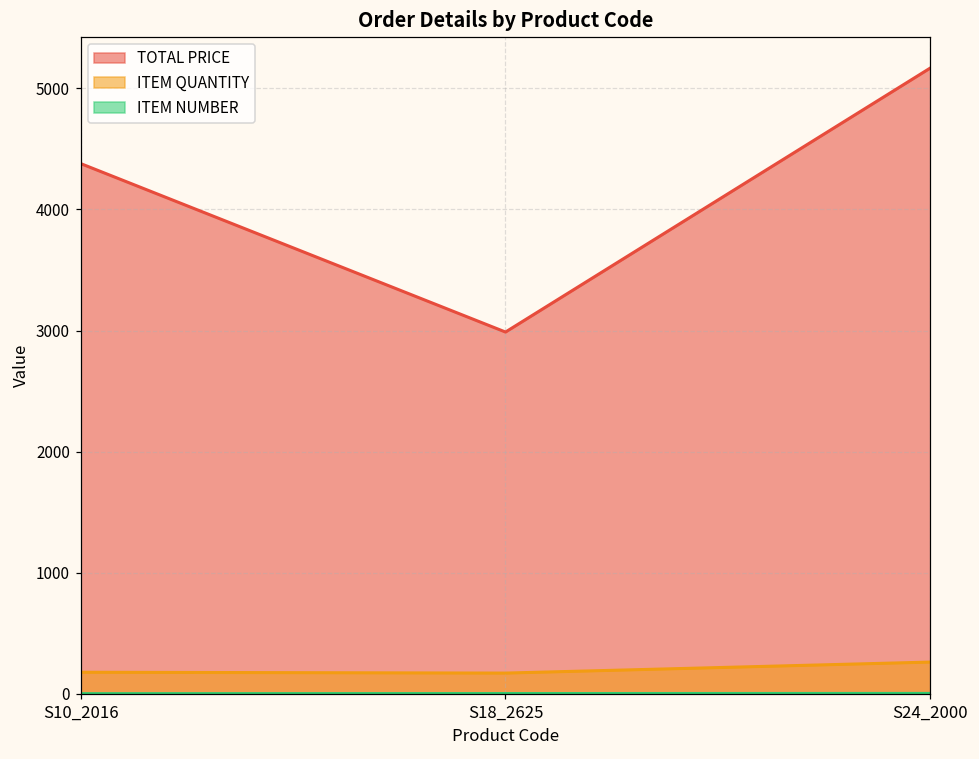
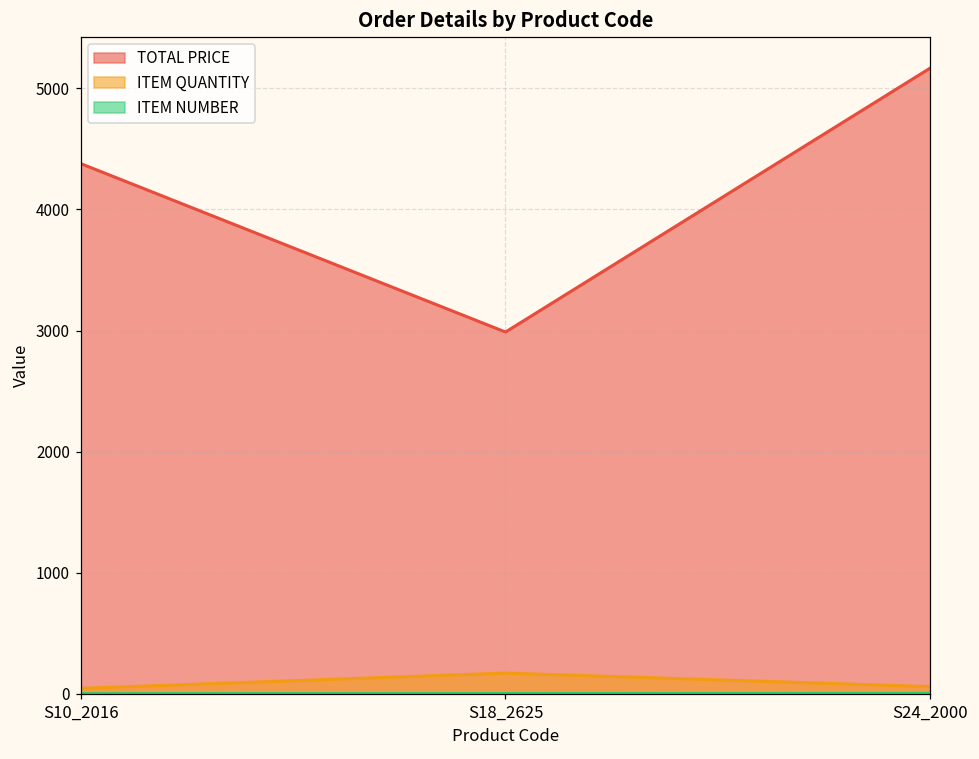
  {
    "TOTAL PRICE": {
      "S10_2016": 4380,
      "S18_2625": 2990,
      "S24_2000": 5170
    },
    "ITEM QUANTITY": {
-     "S10_2016": 180,
+     "S10_2016": 50,
      "S18_2625": 170,
-     "S24_2000": 260
+     "S24_2000": 60
    },
    "ITEM NUMBER": {
      "S10_2016": 0,
      "S18_2625": 0,
      "S24_2000": 0
    }
  }
